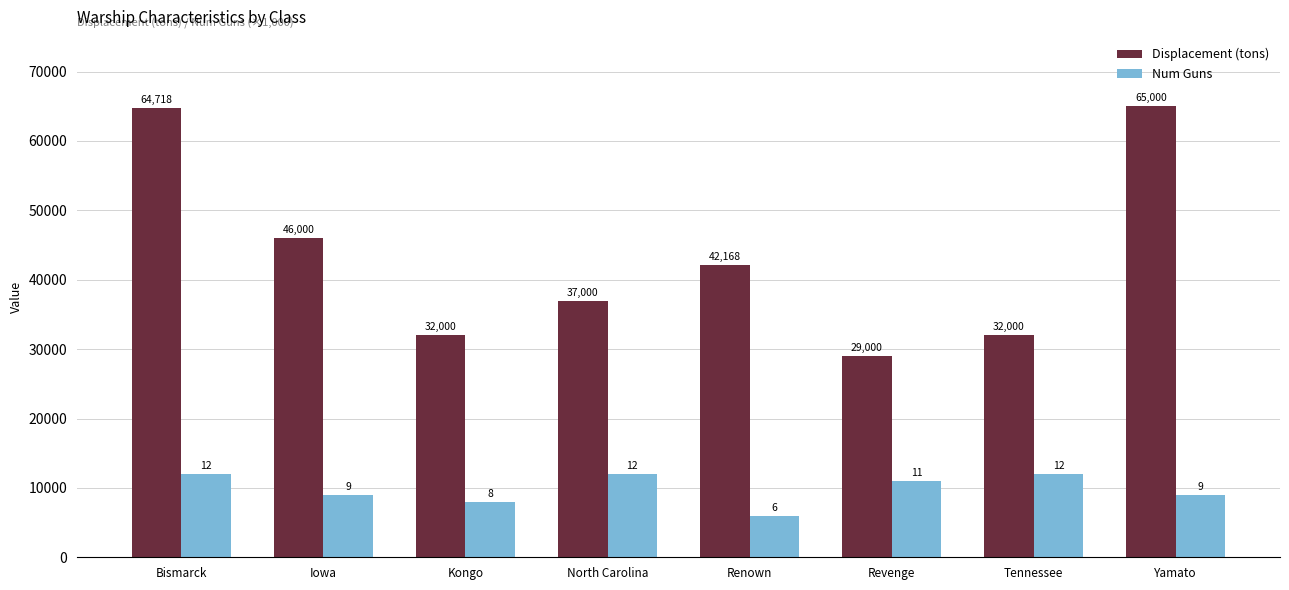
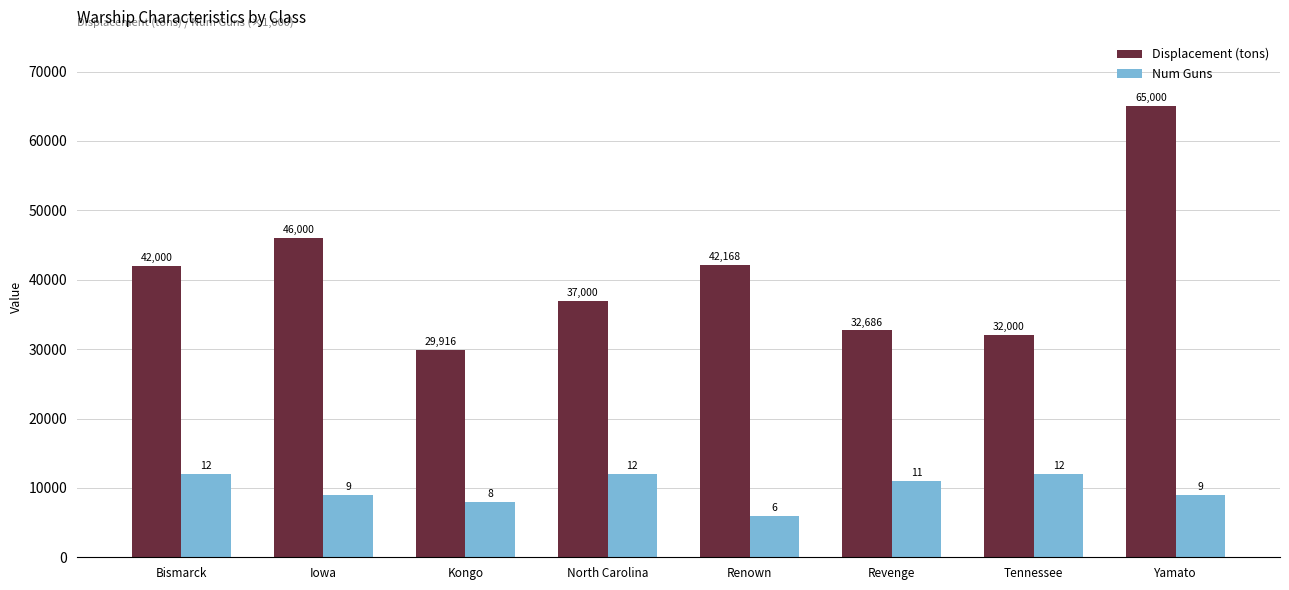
  {
    "Displacement (tons)": {
-     "Bismarck": "64,718",
+     "Bismarck": "42,000",
      "Iowa": "46,000",
-     "Kongo": "32,000",
+     "Kongo": "29,916",
      "North Carolina": "37,000",
      "Renown": "42,168",
-     "Revenge": "29,000",
+     "Revenge": "32,686",
      "Tennessee": "32,000",
      "Yamato": "65,000"
    }
  }
